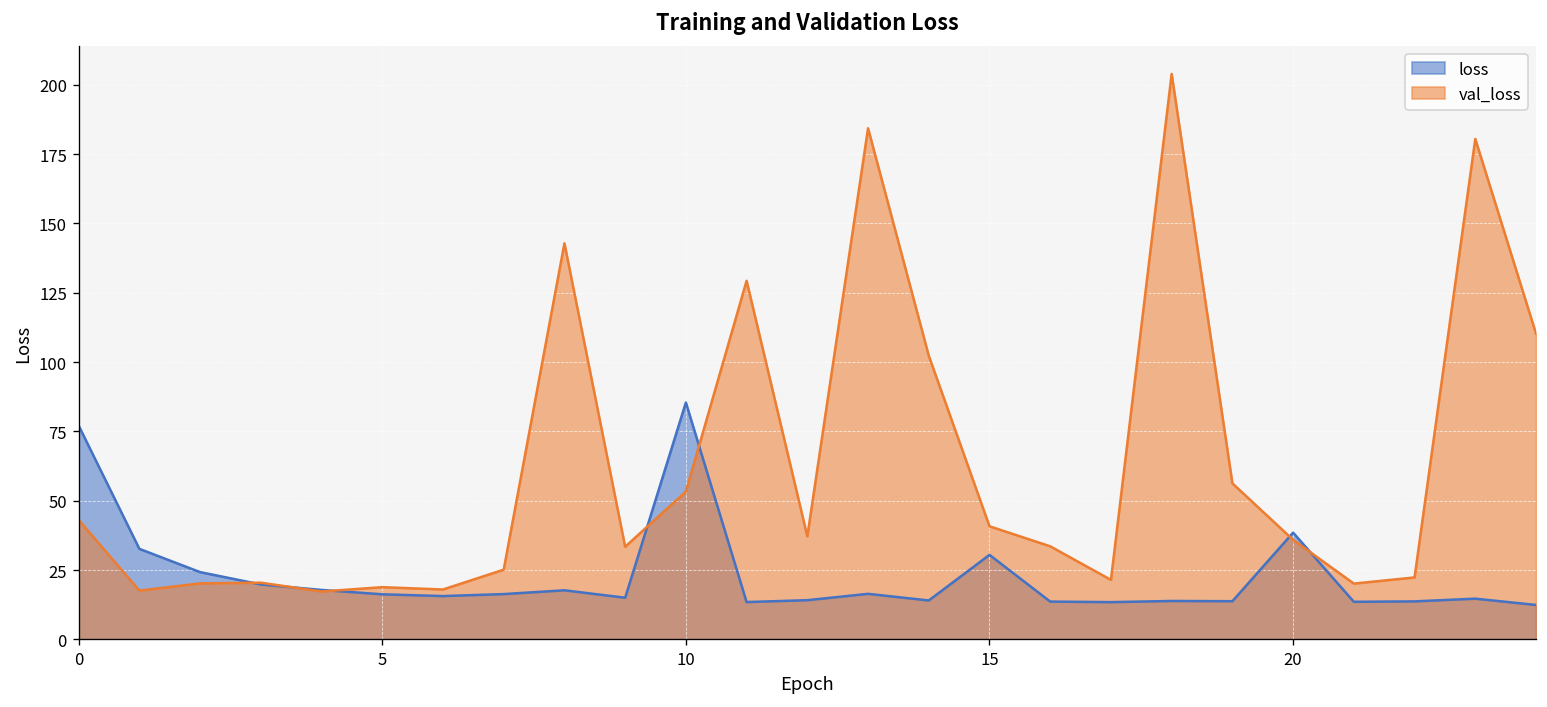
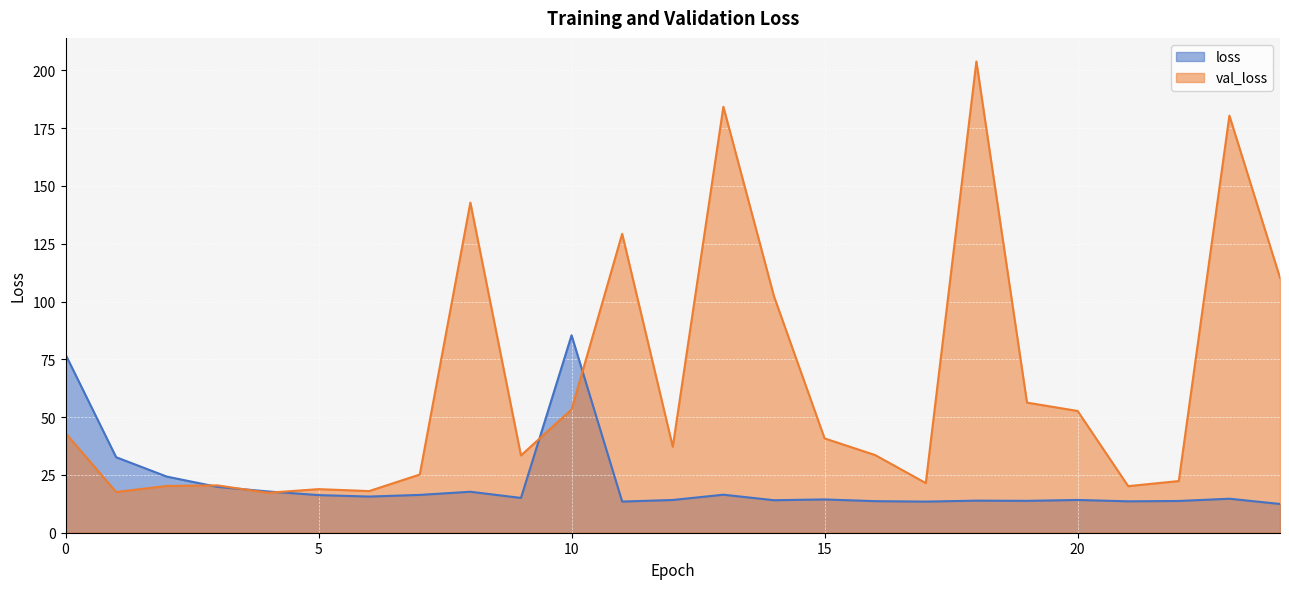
  {
    "loss": {
      "0": 77,
      "5": 16,
      "10": 85,
-     "15": 30,
-     "20": 39
+     "15": 14,
+     "20": 14
    },
    "val_loss": {
      "0": 43,
      "5": 19,
      "10": 53,
      "15": 41,
-     "20": 36
+     "20": 53
    }
  }
